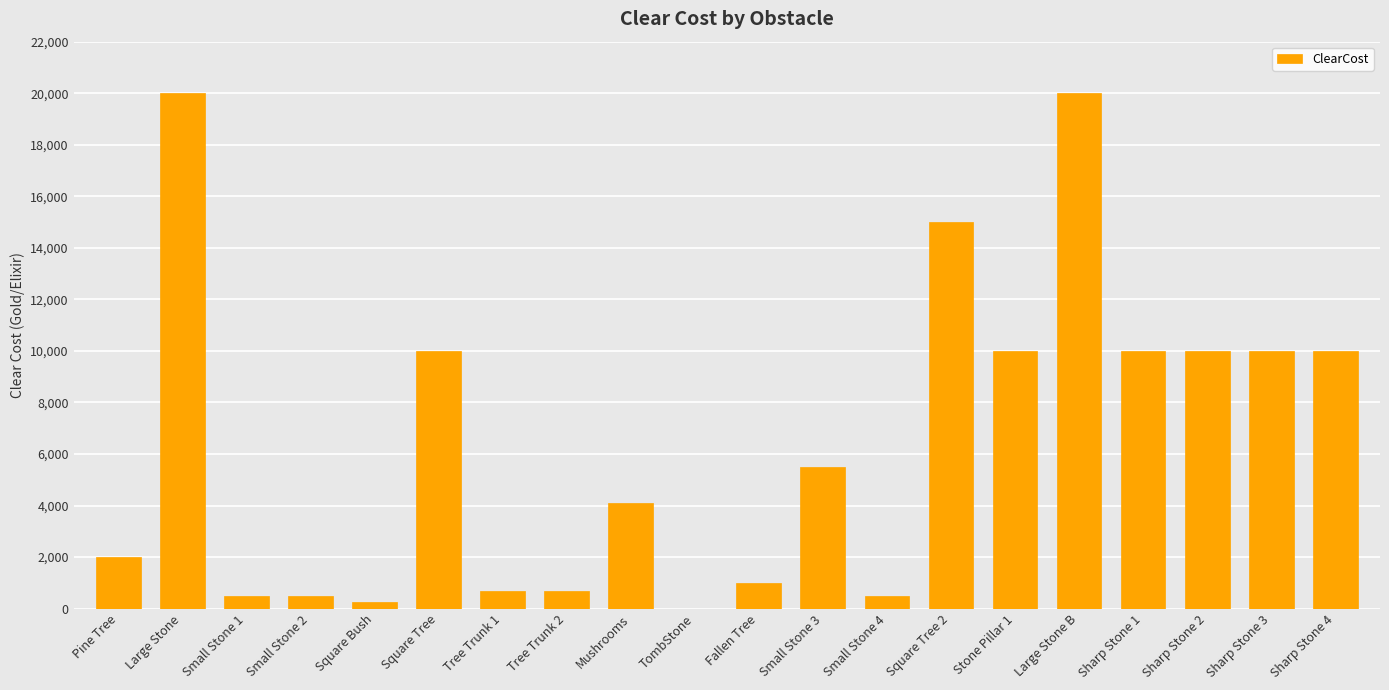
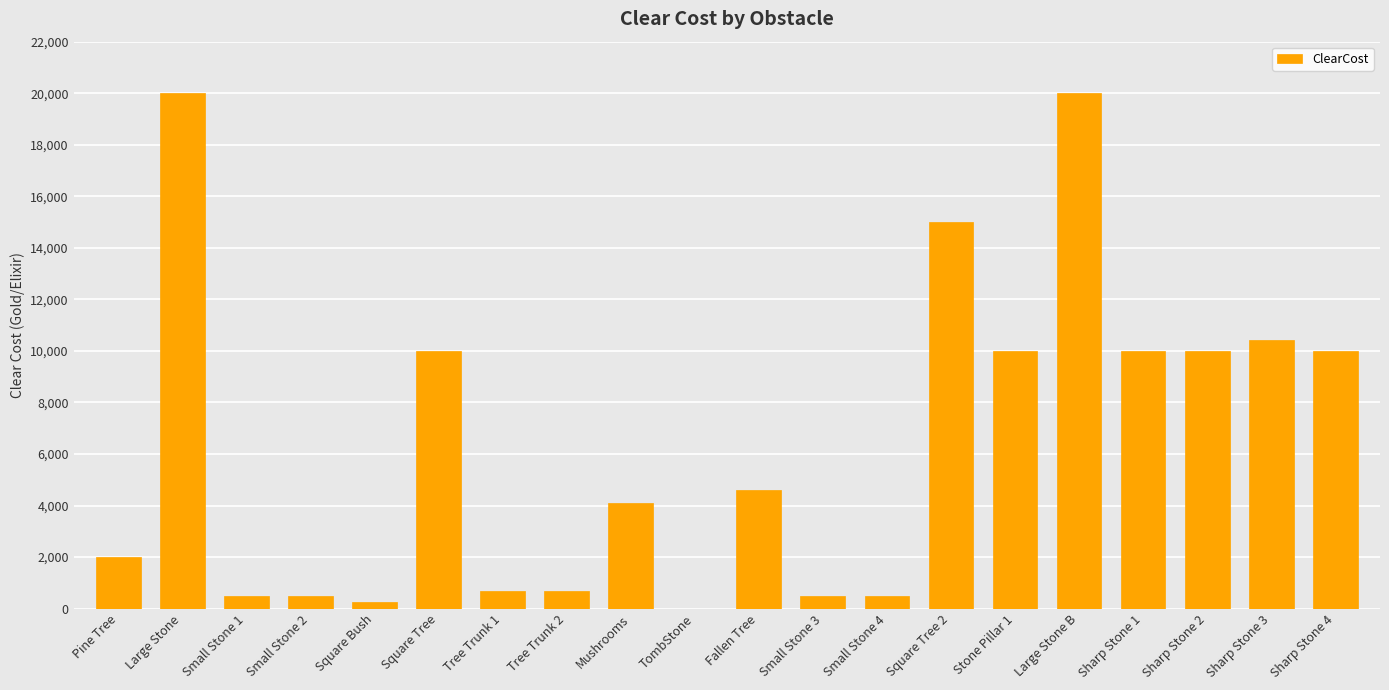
  {
    "Pine Tree": "2,000",
    "Large Stone": "20,000",
    "Small Stone 1": "500",
    "Small Stone 2": "500",
    "Square Bush": "300",
    "Square Tree": "10,000",
    "Tree Trunk 1": "700",
    "Tree Trunk 2": "700",
    "Mushrooms": "4,100",
    "TombStone": "0",
-   "Fallen Tree": "1,000",
-   "Small Stone 3": "5,500",
+   "Fallen Tree": "4,600",
+   "Small Stone 3": "500",
    "Small Stone 4": "500",
    "Square Tree 2": "15,000",
    "Stone Pillar 1": "10,000",
    "Large Stone B": "20,000",
    "Sharp Stone 1": "10,000",
    "Sharp Stone 2": "10,000",
-   "Sharp Stone 3": "10,000",
+   "Sharp Stone 3": "10,400",
    "Sharp Stone 4": "10,000"
  }
